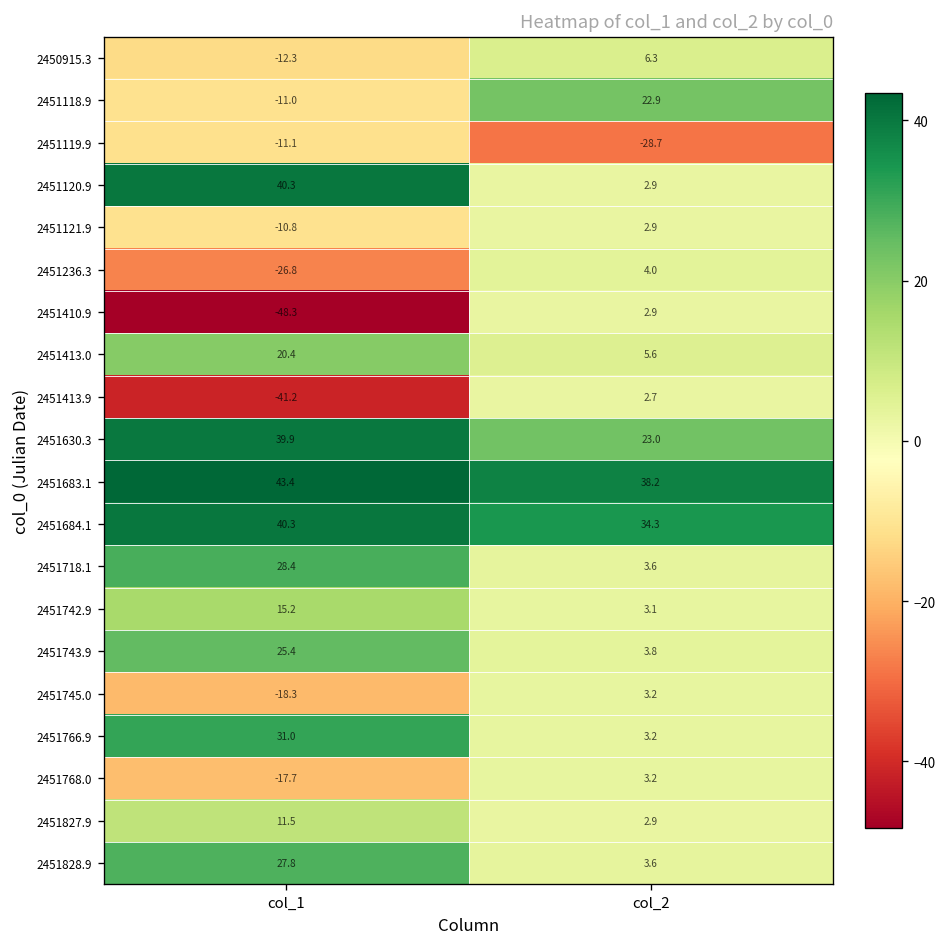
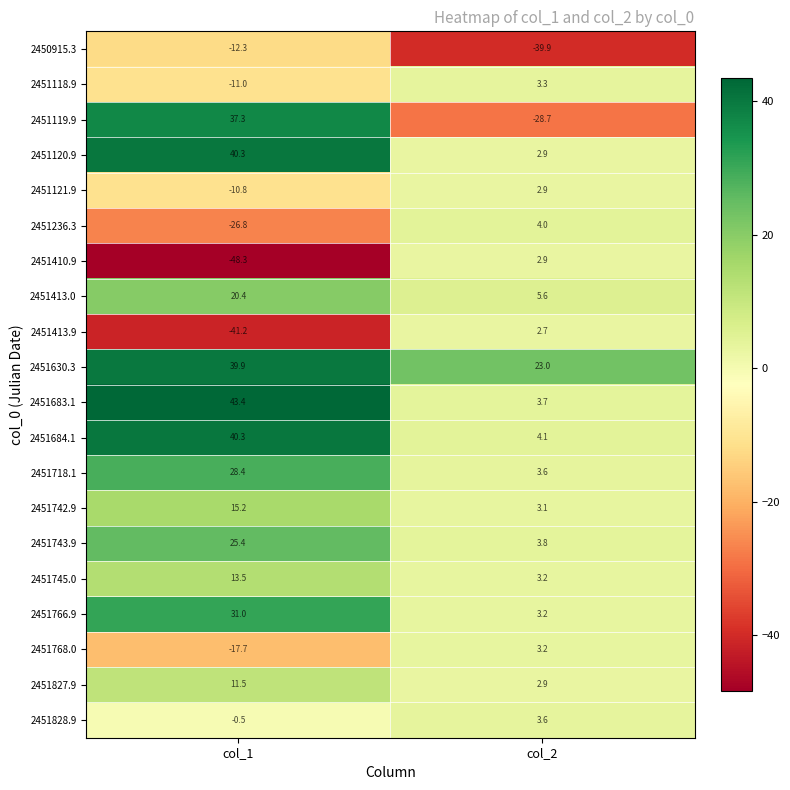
  {
    "2450915.3": {
      "col_1": -12.3,
-     "col_2": 6.3
+     "col_2": -39.9
    },
    "2451118.9": {
      "col_1": -11.0,
-     "col_2": 22.9
+     "col_2": 3.3
    },
    "2451119.9": {
-     "col_1": -11.1,
+     "col_1": 37.3,
      "col_2": -28.7
    },
    "2451120.9": {
      "col_1": 40.3,
      "col_2": 2.9
    },
    "2451121.9": {
      "col_1": -10.8,
      "col_2": 2.9
    },
    "2451236.3": {
      "col_1": -26.8,
      "col_2": 4.0
    },
    "2451410.9": {
      "col_1": -48.3,
      "col_2": 2.9
    },
    "2451413.0": {
      "col_1": 20.4,
      "col_2": 5.6
    },
    "2451413.9": {
      "col_1": -41.2,
      "col_2": 2.7
    },
    "2451630.3": {
      "col_1": 39.9,
      "col_2": 23.0
    },
    "2451683.1": {
      "col_1": 43.4,
-     "col_2": 38.2
+     "col_2": 3.7
    },
    "2451684.1": {
      "col_1": 40.3,
-     "col_2": 34.3
+     "col_2": 4.1
    },
    "2451718.1": {
      "col_1": 28.4,
      "col_2": 3.6
    },
    "2451742.9": {
      "col_1": 15.2,
      "col_2": 3.1
    },
    "2451743.9": {
      "col_1": 25.4,
      "col_2": 3.8
    },
    "2451745.0": {
-     "col_1": -18.3,
+     "col_1": 13.5,
      "col_2": 3.2
    },
    "2451766.9": {
      "col_1": 31.0,
      "col_2": 3.2
    },
    "2451768.0": {
      "col_1": -17.7,
      "col_2": 3.2
    },
    "2451827.9": {
      "col_1": 11.5,
      "col_2": 2.9
    },
    "2451828.9": {
-     "col_1": 27.8,
+     "col_1": -0.5,
      "col_2": 3.6
    }
  }
